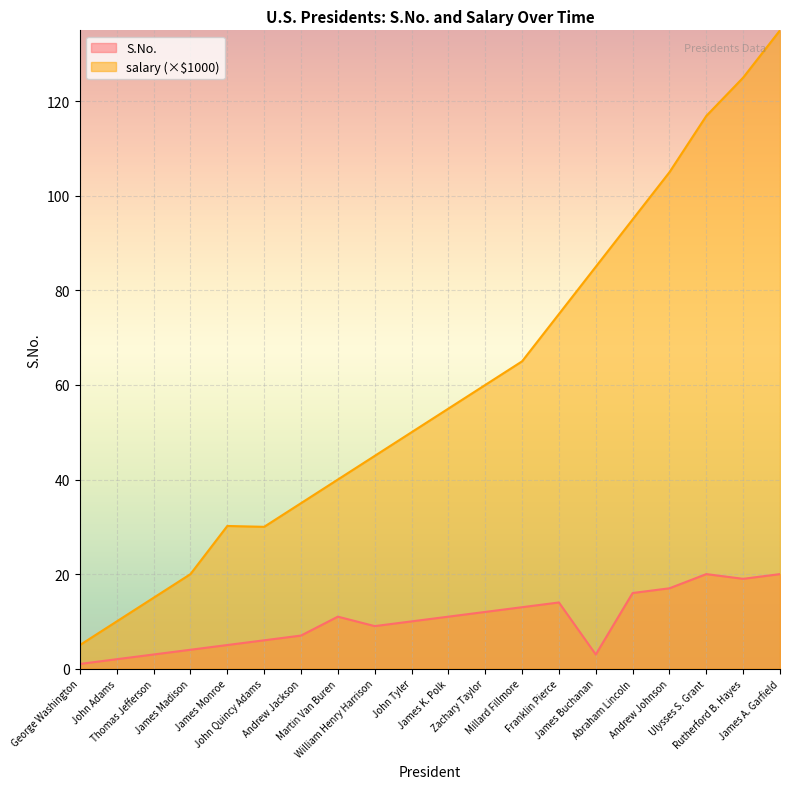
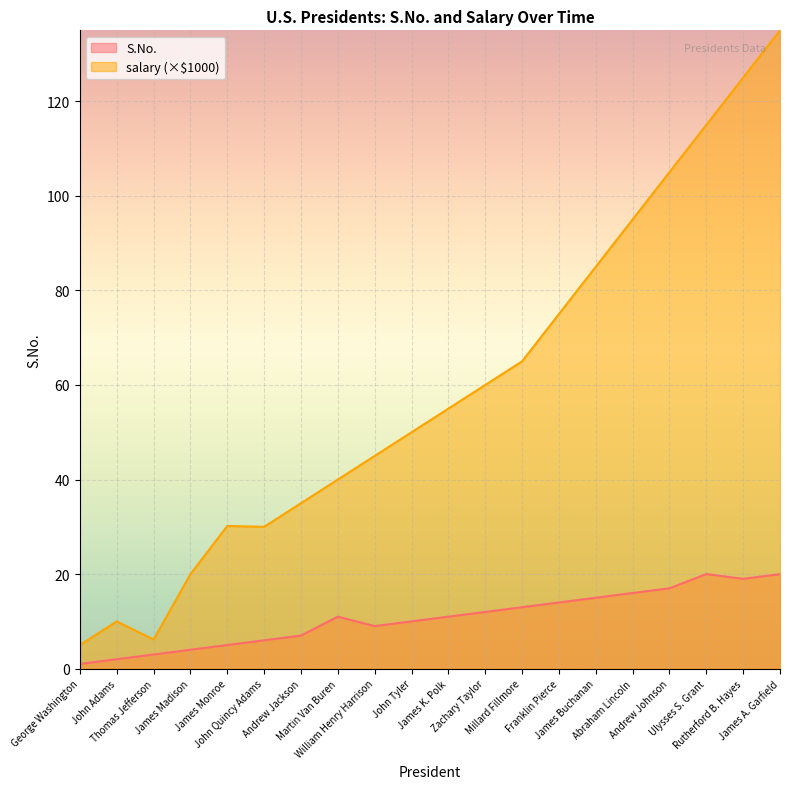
  {
    "S.No.": {
      "George Washington": 1,
      "John Adams": 2,
      "Thomas Jefferson": 3,
      "James Madison": 4,
      "James Monroe": 5,
      "John Quincy Adams": 6,
      "Andrew Jackson": 7,
      "Martin Van Buren": 11,
      "William Henry Harrison": 9,
      "John Tyler": 10,
      "James K. Polk": 11,
      "Zachary Taylor": 12,
      "Millard Fillmore": 13,
      "Franklin Pierce": 14,
-     "James Buchanan": 3,
+     "James Buchanan": 15,
      "Abraham Lincoln": 16,
      "Andrew Johnson": 17,
      "Ulysses S. Grant": 20,
      "Rutherford B. Hayes": 19,
      "James A. Garfield": 20
    },
    "salary (×$1000)": {
      "George Washington": 5,
      "John Adams": 10,
-     "Thomas Jefferson": 15,
+     "Thomas Jefferson": 6,
      "James Madison": 20,
      "James Monroe": 30,
      "John Quincy Adams": 30,
      "Andrew Jackson": 35,
      "Martin Van Buren": 40,
      "William Henry Harrison": 45,
      "John Tyler": 50,
      "James K. Polk": 55,
      "Zachary Taylor": 60,
      "Millard Fillmore": 65,
      "Franklin Pierce": 75,
      "James Buchanan": 85,
      "Abraham Lincoln": 95,
      "Andrew Johnson": 105,
-     "Ulysses S. Grant": 117,
+     "Ulysses S. Grant": 115,
      "Rutherford B. Hayes": 125,
      "James A. Garfield": 135
    }
  }
